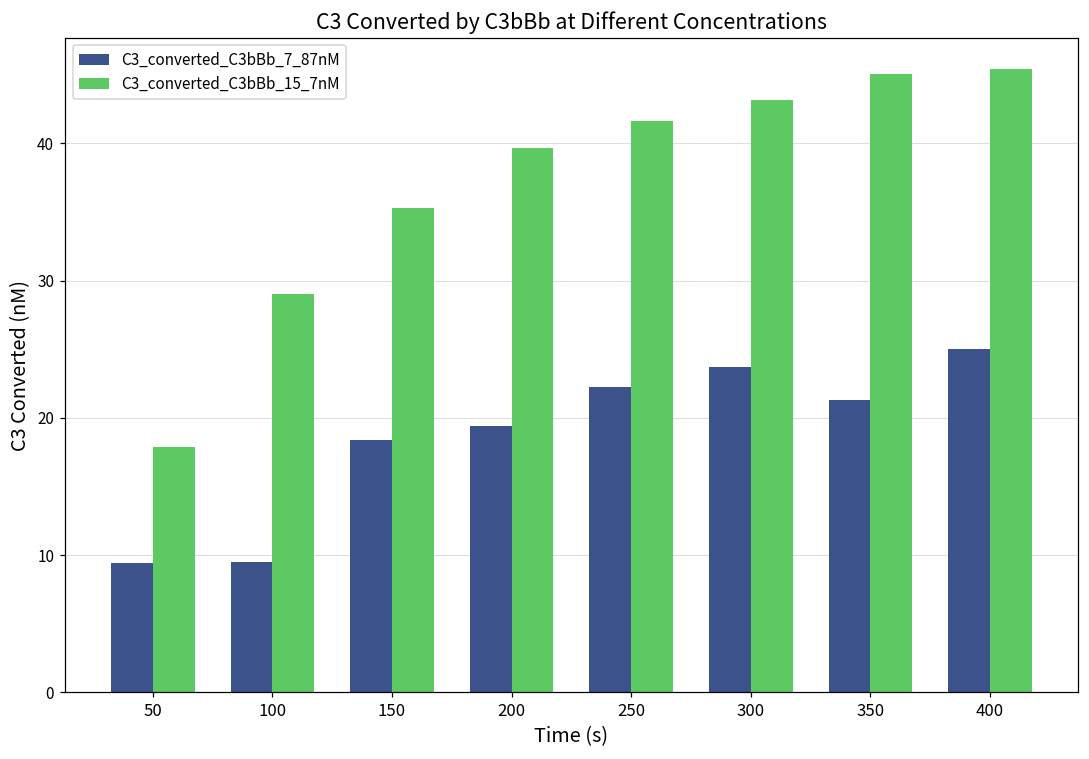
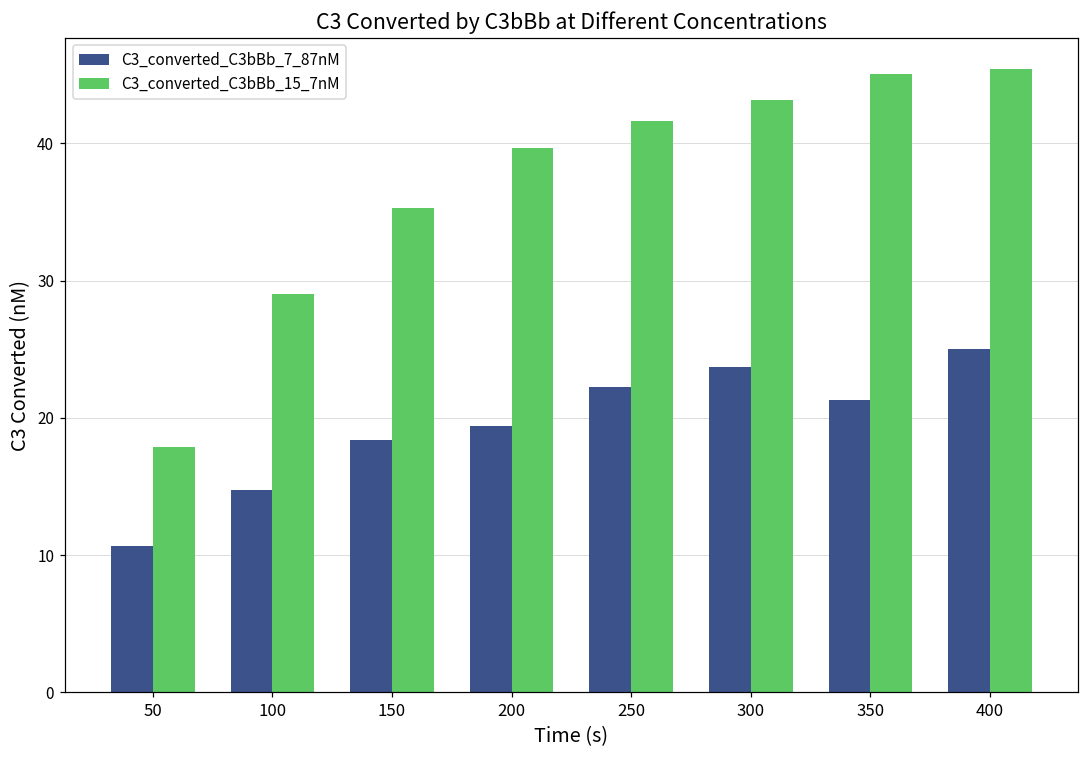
  {
    "C3_converted_C3bBb_7_87nM": {
-     "50": 9.4,
-     "100": 9.5,
+     "50": 10.7,
+     "100": 14.8,
      "150": 18.4,
      "200": 19.4,
      "250": 22.3,
      "300": 23.7,
      "350": 21.3,
      "400": 25.0
    },
    "C3_converted_C3bBb_15_7nM": {
      "50": 17.8,
      "100": 29.0,
      "150": 35.3,
      "200": 39.7,
      "250": 41.6,
      "300": 43.1,
      "350": 45.1,
      "400": 45.4
    }
  }
